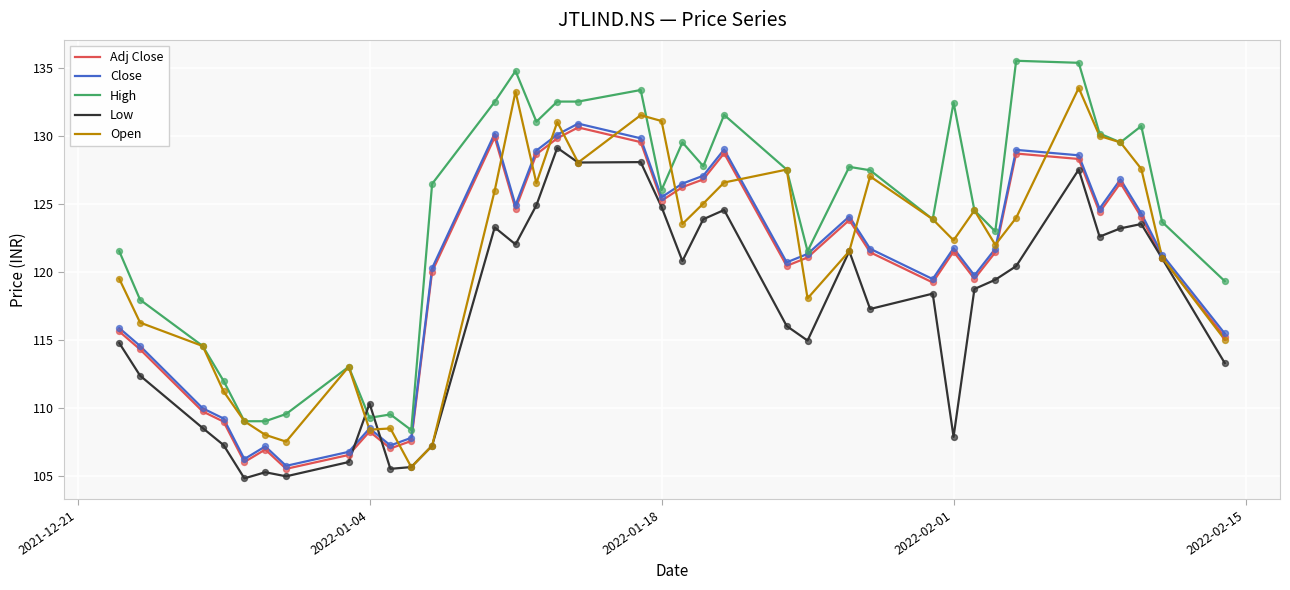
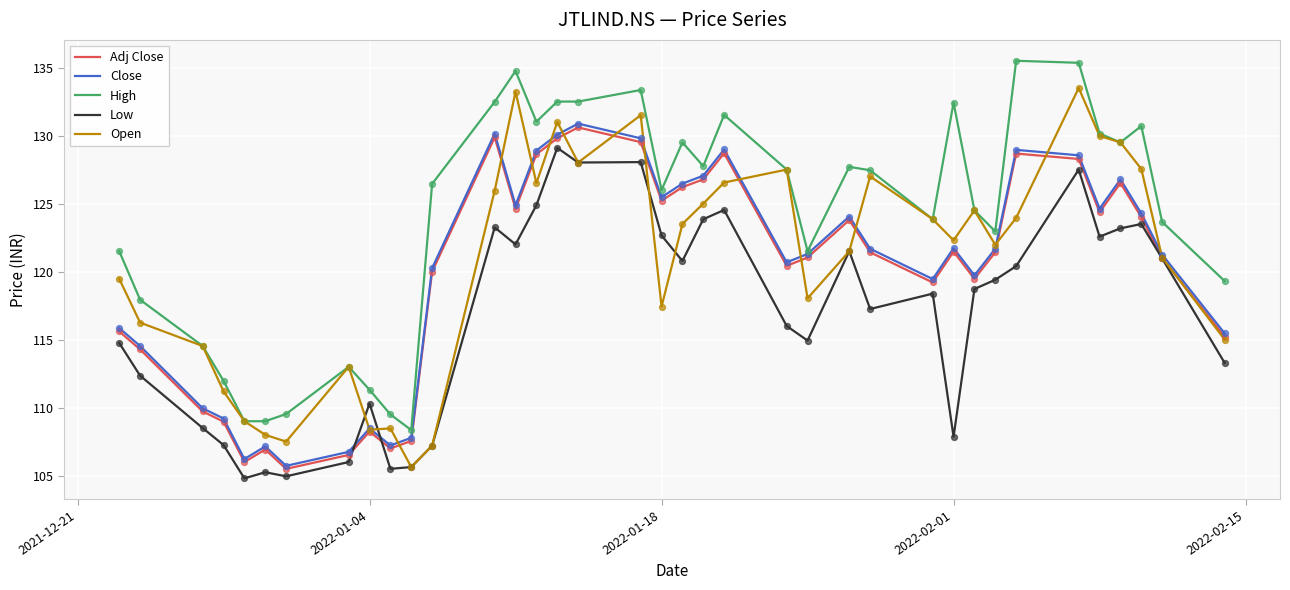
  {
    "Adj Close": {
      "2022-01-18": 125.2,
      "2022-02-01": 121.5
    },
    "Close": {
      "2022-01-18": 125.5,
      "2022-02-01": 121.7
    },
    "High": {
-     "2022-01-04": 109.3,
+     "2022-01-04": 111.3,
      "2022-01-18": 126.0,
      "2022-02-01": 132.4
    },
    "Low": {
      "2022-01-04": 110.3,
-     "2022-01-18": 124.8,
+     "2022-01-18": 122.7,
      "2022-02-01": 107.9
    },
    "Open": {
-     "2022-01-18": 131.1,
+     "2022-01-18": 117.4,
      "2022-02-01": 122.3
    }
  }
